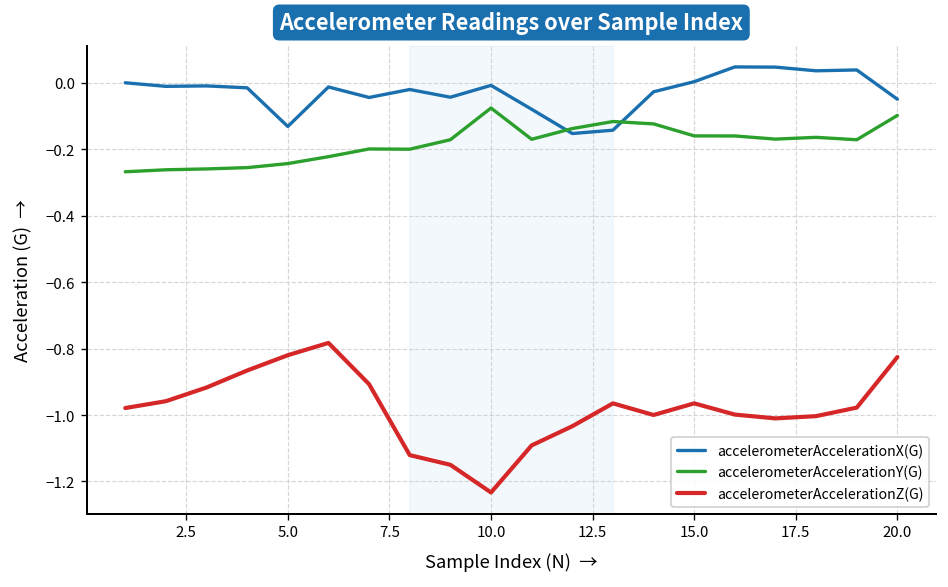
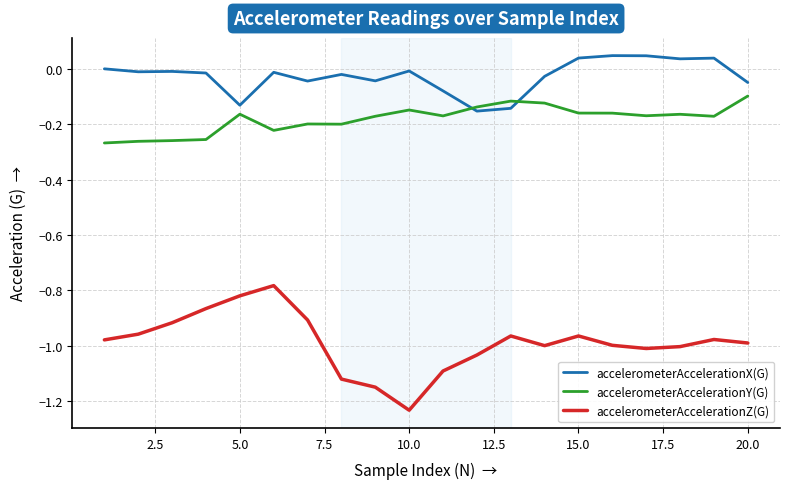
  {
    "accelerometerAccelerationX(G)": {
      "5.0": -0.13,
      "10.0": -0.01,
-     "15.0": 0.00,
+     "15.0": 0.04,
      "20.0": -0.05
    },
    "accelerometerAccelerationY(G)": {
-     "5.0": -0.24,
-     "10.0": -0.08,
+     "5.0": -0.16,
+     "10.0": -0.15,
      "15.0": -0.16,
      "20.0": -0.10
    },
    "accelerometerAccelerationZ(G)": {
      "5.0": -0.82,
      "10.0": -1.23,
      "15.0": -0.96,
-     "20.0": -0.83
+     "20.0": -0.99
    }
  }
